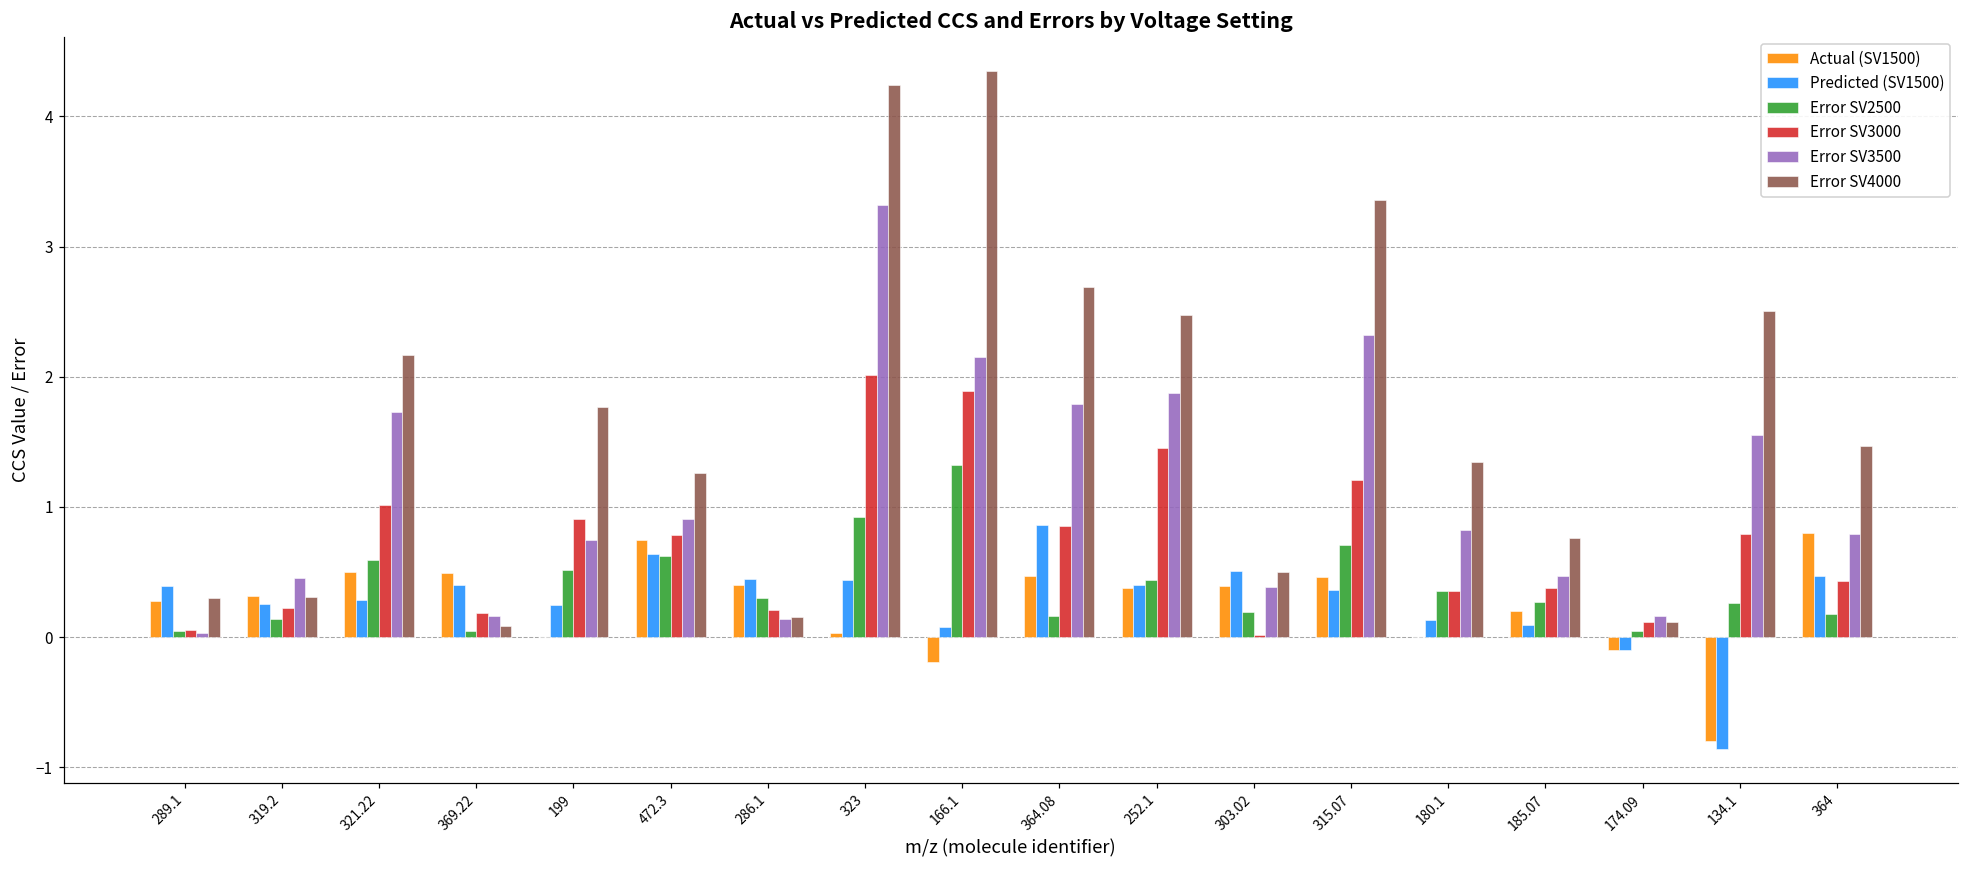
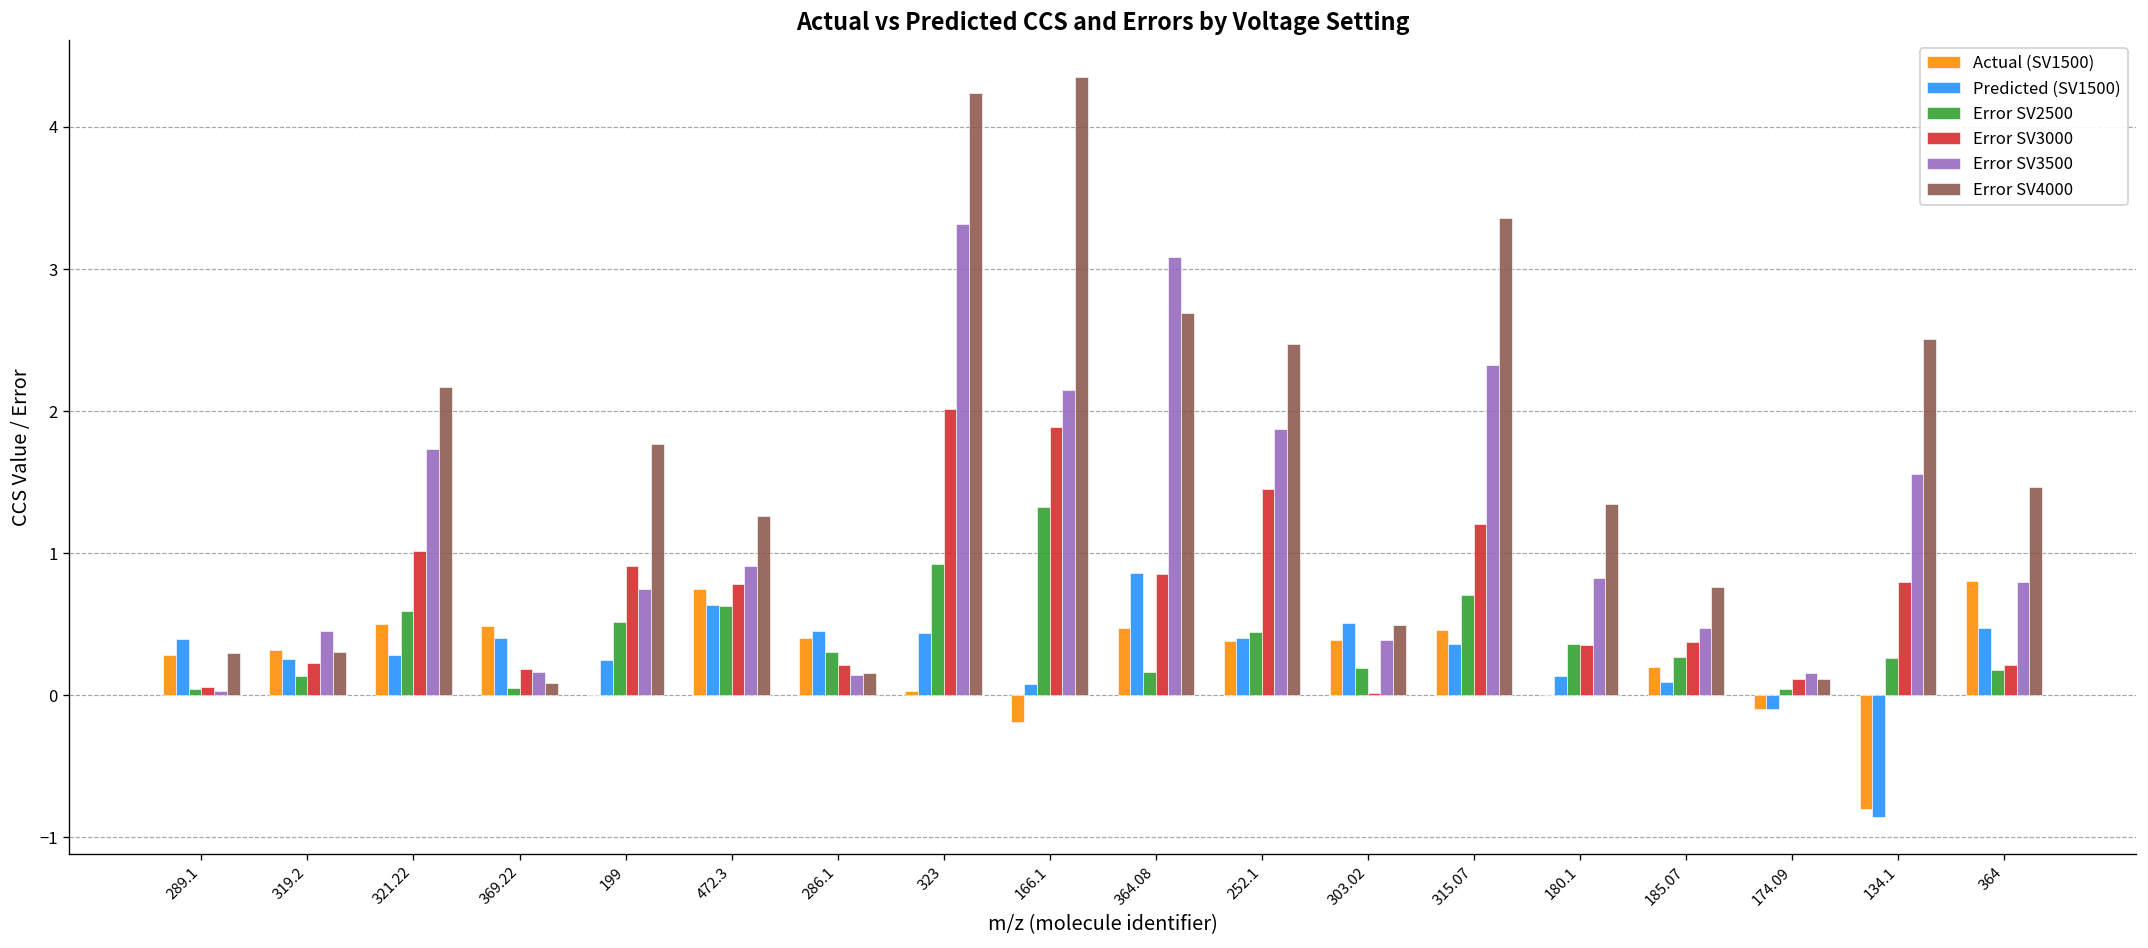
  {
    "Actual (SV1500)": {
      "289.1": 0.28,
      "319.2": 0.32,
      "321.22": 0.50,
      "369.22": 0.49,
      "199": 0.00,
      "472.3": 0.75,
      "286.1": 0.40,
      "323": 0.03,
      "166.1": -0.19,
      "364.08": 0.47,
      "252.1": 0.38,
      "303.02": 0.39,
      "315.07": 0.46,
      "180.1": 0.00,
      "185.07": 0.20,
      "174.09": -0.10,
      "134.1": -0.80,
      "364": 0.80
    },
    "Predicted (SV1500)": {
      "289.1": 0.40,
      "319.2": 0.25,
      "321.22": 0.28,
      "369.22": 0.40,
      "199": 0.25,
      "472.3": 0.64,
      "286.1": 0.45,
      "323": 0.44,
      "166.1": 0.08,
      "364.08": 0.86,
      "252.1": 0.40,
      "303.02": 0.51,
      "315.07": 0.36,
      "180.1": 0.13,
      "185.07": 0.09,
      "174.09": -0.10,
      "134.1": -0.86,
      "364": 0.47
    },
    "Error SV2500": {
      "289.1": 0.05,
      "319.2": 0.14,
      "321.22": 0.59,
      "369.22": 0.05,
      "199": 0.52,
      "472.3": 0.63,
      "286.1": 0.30,
      "323": 0.92,
      "166.1": 1.32,
      "364.08": 0.17,
      "252.1": 0.44,
      "303.02": 0.19,
      "315.07": 0.71,
      "180.1": 0.36,
      "185.07": 0.27,
      "174.09": 0.05,
      "134.1": 0.26,
      "364": 0.18
    },
    "Error SV3000": {
      "289.1": 0.06,
      "319.2": 0.23,
      "321.22": 1.02,
      "369.22": 0.18,
      "199": 0.91,
      "472.3": 0.78,
      "286.1": 0.21,
      "323": 2.01,
      "166.1": 1.89,
      "364.08": 0.85,
      "252.1": 1.45,
      "315.07": 1.21,
      "180.1": 0.35,
      "185.07": 0.37,
      "174.09": 0.11,
      "134.1": 0.80,
-     "364": 0.43
+     "364": 0.21
    },
    "Error SV3500": {
      "289.1": 0.03,
      "319.2": 0.45,
      "321.22": 1.73,
      "369.22": 0.16,
      "199": 0.75,
      "472.3": 0.91,
      "286.1": 0.14,
      "323": 3.32,
      "166.1": 2.15,
-     "364.08": 1.79,
+     "364.08": 3.09,
      "252.1": 1.87,
      "303.02": 0.39,
      "315.07": 2.32,
      "180.1": 0.82,
      "185.07": 0.47,
      "174.09": 0.16,
      "134.1": 1.55,
      "364": 0.80
    },
    "Error SV4000": {
      "289.1": 0.30,
      "319.2": 0.31,
      "321.22": 2.17,
      "369.22": 0.08,
      "199": 1.77,
      "472.3": 1.26,
      "286.1": 0.16,
      "323": 4.24,
      "166.1": 4.35,
      "364.08": 2.69,
      "252.1": 2.47,
      "303.02": 0.50,
      "315.07": 3.36,
      "180.1": 1.35,
      "185.07": 0.76,
      "174.09": 0.12,
      "134.1": 2.51,
      "364": 1.47
    }
  }
